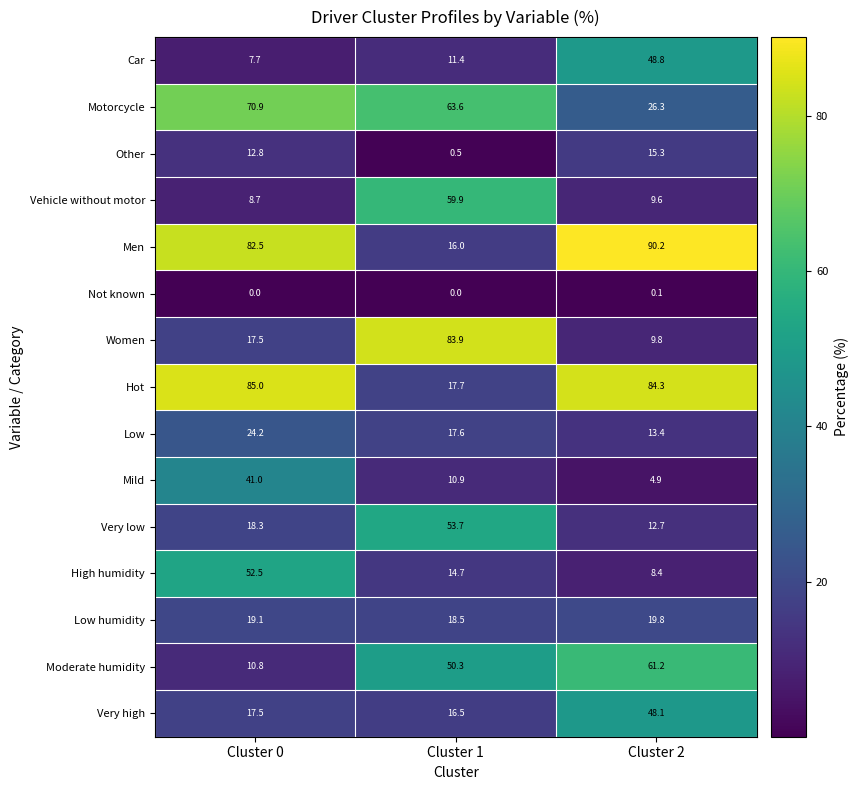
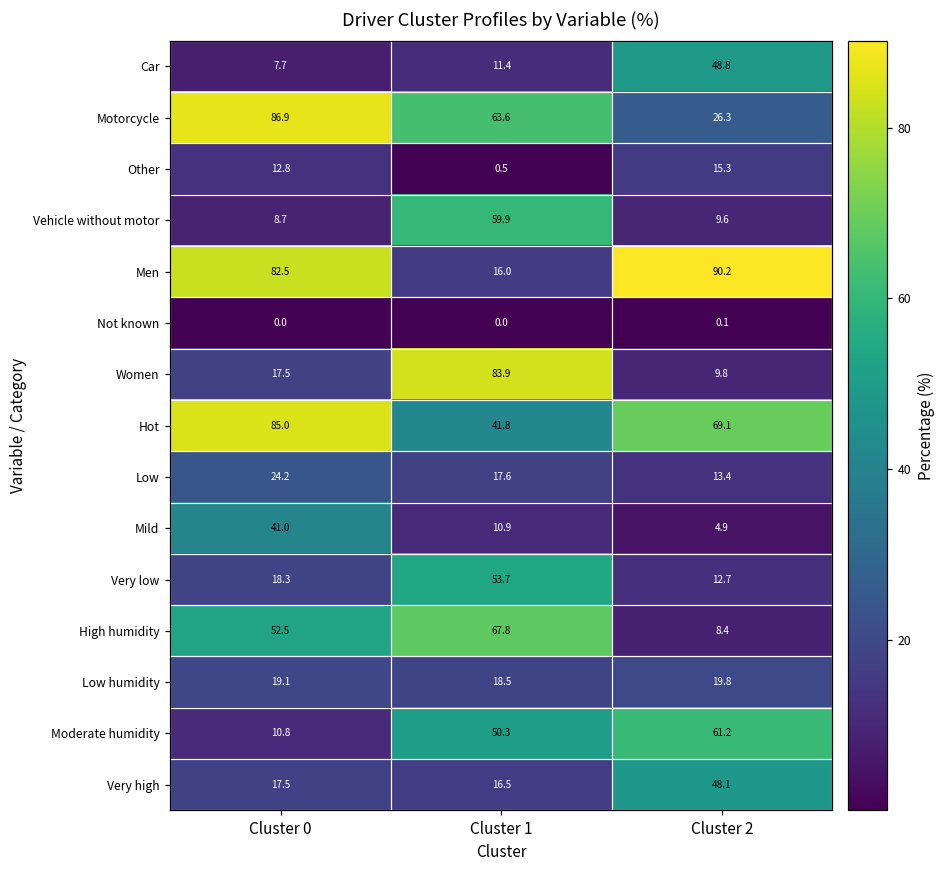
  {
    "Car": {
      "Cluster 0": 7.7,
      "Cluster 1": 11.4,
      "Cluster 2": 48.8
    },
    "Motorcycle": {
-     "Cluster 0": 70.9,
+     "Cluster 0": 86.9,
      "Cluster 1": 63.6,
      "Cluster 2": 26.3
    },
    "Other": {
      "Cluster 0": 12.8,
      "Cluster 1": 0.5,
      "Cluster 2": 15.3
    },
    "Vehicle without motor": {
      "Cluster 0": 8.7,
      "Cluster 1": 59.9,
      "Cluster 2": 9.6
    },
    "Men": {
      "Cluster 0": 82.5,
      "Cluster 1": 16.0,
      "Cluster 2": 90.2
    },
    "Not known": {
      "Cluster 0": 0.0,
      "Cluster 1": 0.0,
      "Cluster 2": 0.1
    },
    "Women": {
      "Cluster 0": 17.5,
      "Cluster 1": 83.9,
      "Cluster 2": 9.8
    },
    "Hot": {
      "Cluster 0": 85.0,
-     "Cluster 1": 17.7,
-     "Cluster 2": 84.3
+     "Cluster 1": 41.8,
+     "Cluster 2": 69.1
    },
    "Low": {
      "Cluster 0": 24.2,
      "Cluster 1": 17.6,
      "Cluster 2": 13.4
    },
    "Mild": {
      "Cluster 0": 41.0,
      "Cluster 1": 10.9,
      "Cluster 2": 4.9
    },
    "Very low": {
      "Cluster 0": 18.3,
      "Cluster 1": 53.7,
      "Cluster 2": 12.7
    },
    "High humidity": {
      "Cluster 0": 52.5,
-     "Cluster 1": 14.7,
+     "Cluster 1": 67.8,
      "Cluster 2": 8.4
    },
    "Low humidity": {
      "Cluster 0": 19.1,
      "Cluster 1": 18.5,
      "Cluster 2": 19.8
    },
    "Moderate humidity": {
      "Cluster 0": 10.8,
      "Cluster 1": 50.3,
      "Cluster 2": 61.2
    },
    "Very high": {
      "Cluster 0": 17.5,
      "Cluster 1": 16.5,
      "Cluster 2": 48.1
    }
  }
